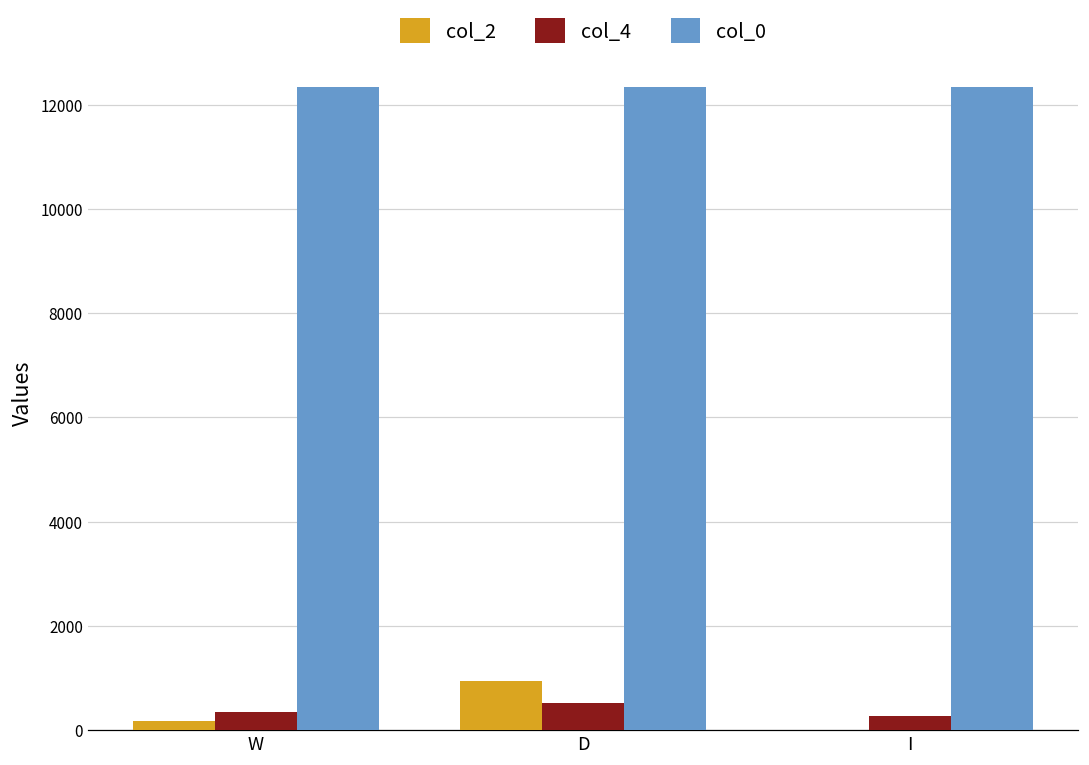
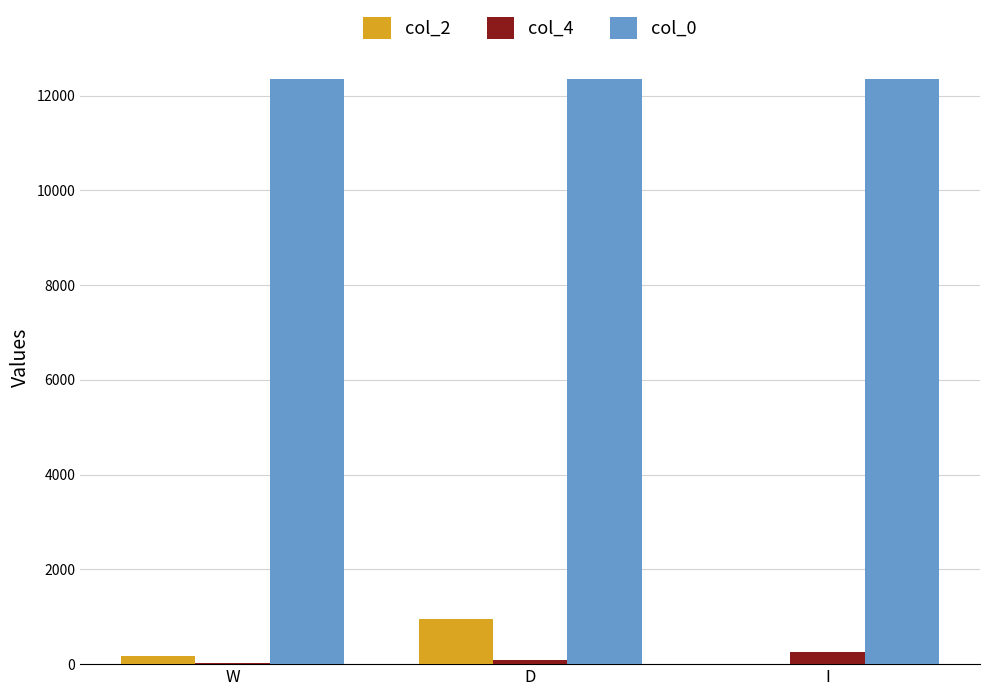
  {
    "col_2": {
      "W": 200,
      "D": 900
    },
    "col_4": {
-     "W": 300,
-     "D": 500,
+     "W": 0,
+     "D": 100,
      "I": 300
    },
    "col_0": {
      "W": 12300,
      "D": 12300,
      "I": 12300
    }
  }
